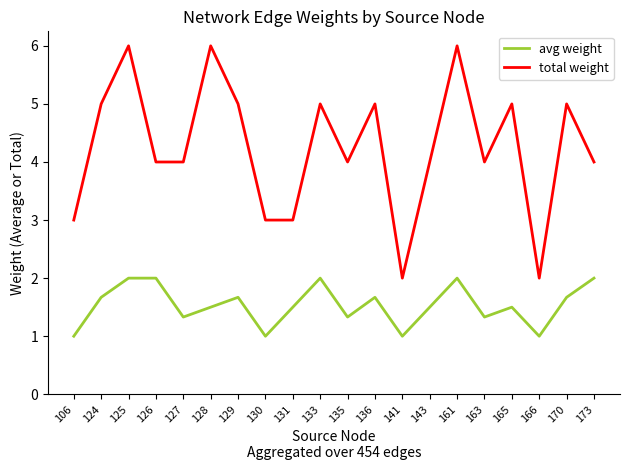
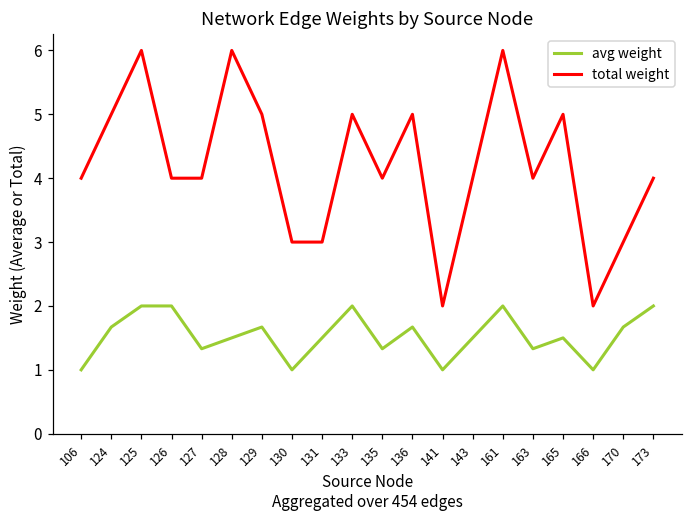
  {
    "avg weight": {
      "106": 1,
      "124": 1.7,
      "125": 2,
      "126": 2,
      "127": 1.3,
      "128": 1.5,
      "129": 1.7,
      "130": 1,
      "131": 1.5,
      "133": 2,
      "135": 1.3,
      "136": 1.7,
      "141": 1,
      "143": 1.5,
      "161": 2,
      "163": 1.3,
      "165": 1.5,
      "166": 1,
      "170": 1.7,
      "173": 2
    },
    "total weight": {
-     "106": 3,
+     "106": 4,
      "124": 5,
      "125": 6,
      "126": 4,
      "127": 4,
      "128": 6,
      "129": 5,
      "130": 3,
      "131": 3,
      "133": 5,
      "135": 4,
      "136": 5,
      "141": 2,
      "143": 4,
      "161": 6,
      "163": 4,
      "165": 5,
      "166": 2,
-     "170": 5,
+     "170": 3,
      "173": 4
    }
  }
